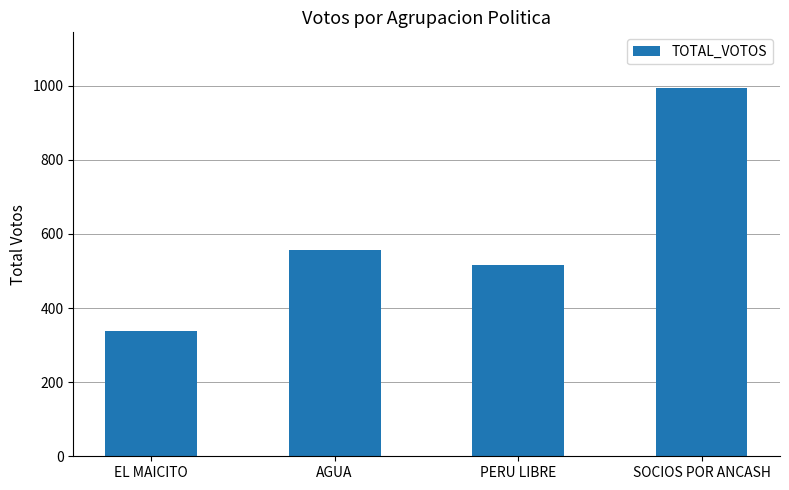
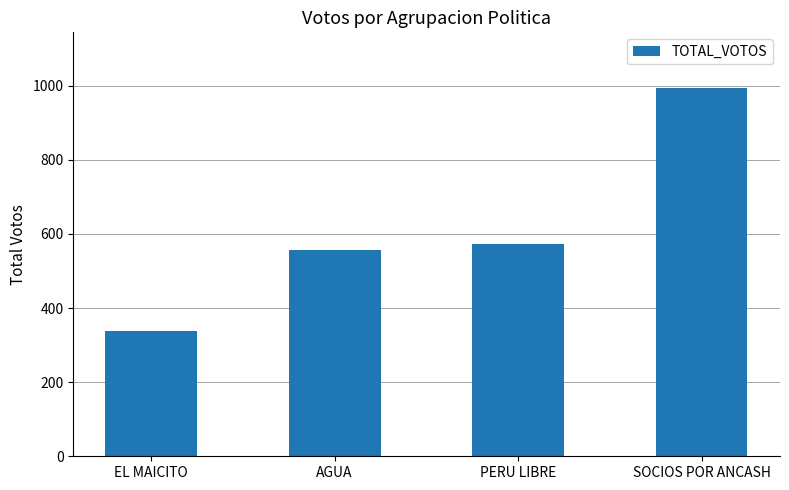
  {
    "EL MAICITO": 340,
    "AGUA": 560,
-   "PERU LIBRE": 520,
+   "PERU LIBRE": 570,
    "SOCIOS POR ANCASH": 1000
  }
